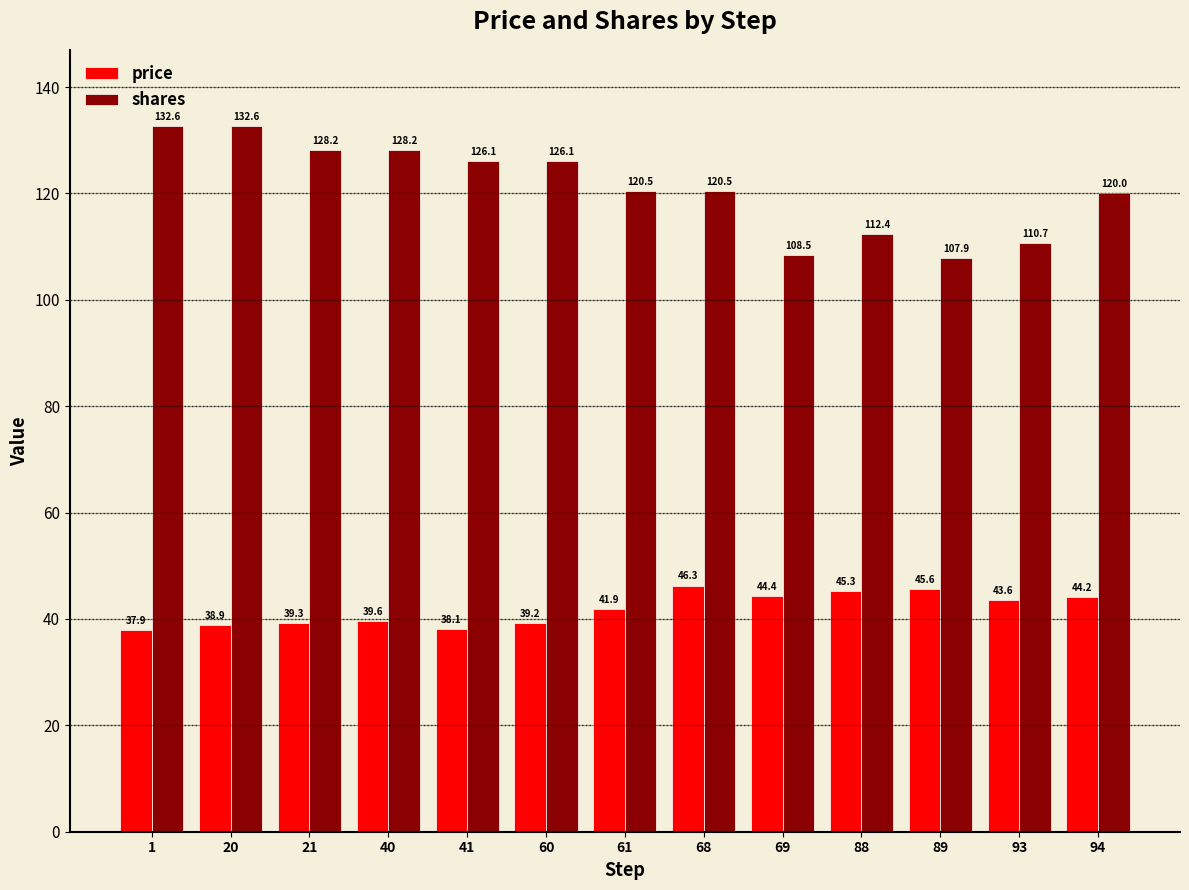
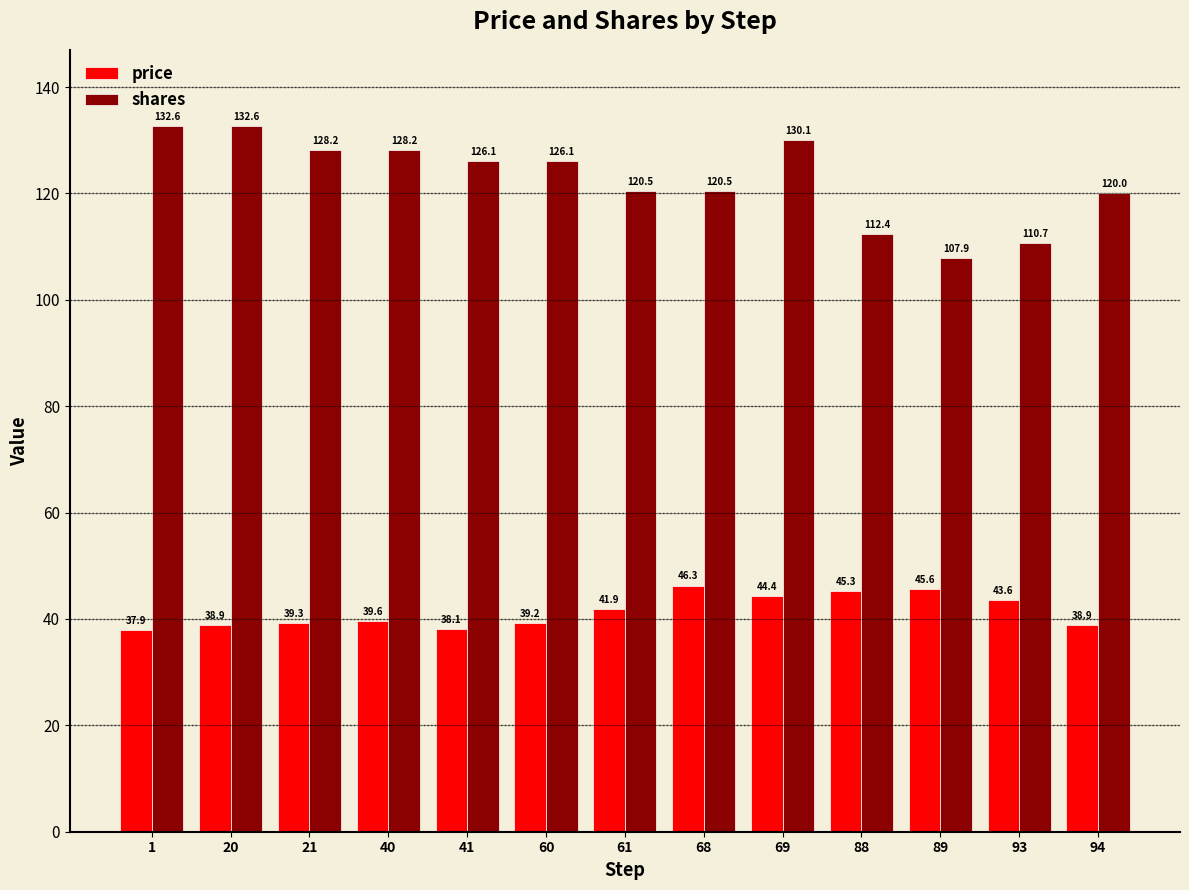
  {
    "price": {
      "1": 37.9,
      "20": 38.9,
      "21": 39.3,
      "40": 39.6,
      "41": 38.1,
      "60": 39.2,
      "61": 41.9,
      "68": 46.3,
      "69": 44.4,
      "88": 45.3,
      "89": 45.6,
      "93": 43.6,
-     "94": 44.2
+     "94": 38.9
    },
    "shares": {
      "1": 132.6,
      "20": 132.6,
      "21": 128.2,
      "40": 128.2,
      "41": 126.1,
      "60": 126.1,
      "61": 120.5,
      "68": 120.5,
-     "69": 108.5,
+     "69": 130.1,
      "88": 112.4,
      "89": 107.9,
      "93": 110.7,
      "94": 120.0
    }
  }
